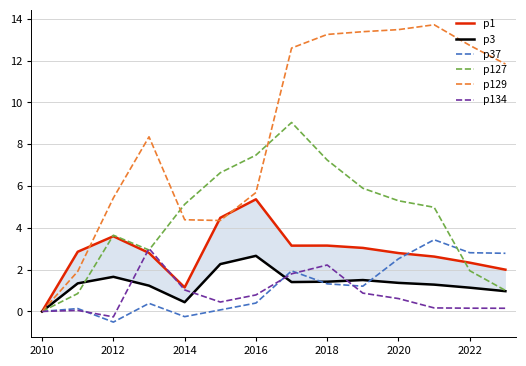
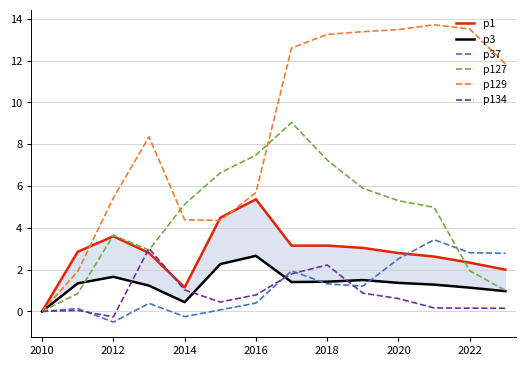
  {
    "p1": {
      "2014": 1.1,
      "2016": 5.4,
      "2018": 3.2,
      "2020": 2.8,
      "2022": 2.3
    },
    "p3": {
      "2012": 1.7,
      "2014": 0.4,
      "2016": 2.7,
      "2020": 1.4,
      "2022": 1.1
    },
    "p37": {
      "2012": -0.5,
      "2014": -0.3,
      "2016": 0.4,
      "2020": 2.5,
      "2022": 2.8
    },
    "p127": {
      "2014": 5.1,
      "2016": 7.5,
      "2018": 7.2,
      "2020": 5.3,
      "2022": 1.9
    },
    "p129": {
      "2012": 5.4,
      "2014": 4.4,
      "2016": 5.7,
      "2018": 13.3,
      "2020": 13.5,
-     "2022": 12.7
+     "2022": 13.5
    },
    "p134": {
      "2012": -0.3,
      "2014": 1.0,
      "2016": 0.8,
      "2018": 2.2,
      "2020": 0.6,
      "2022": 0.2
    }
  }
